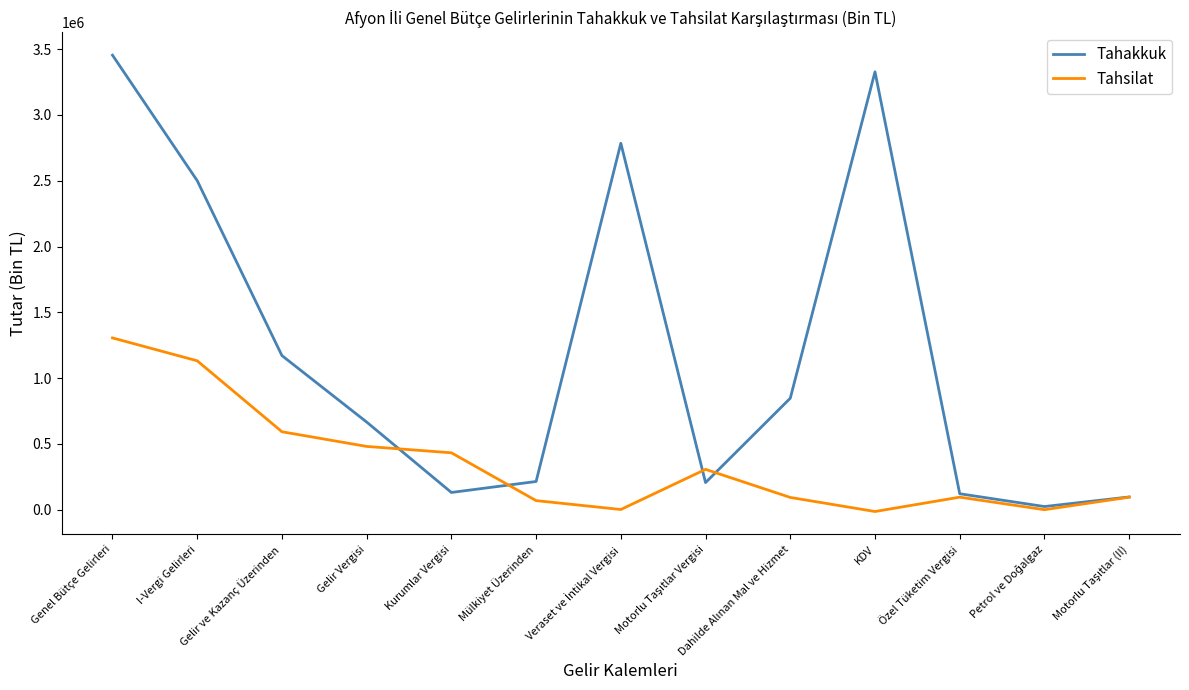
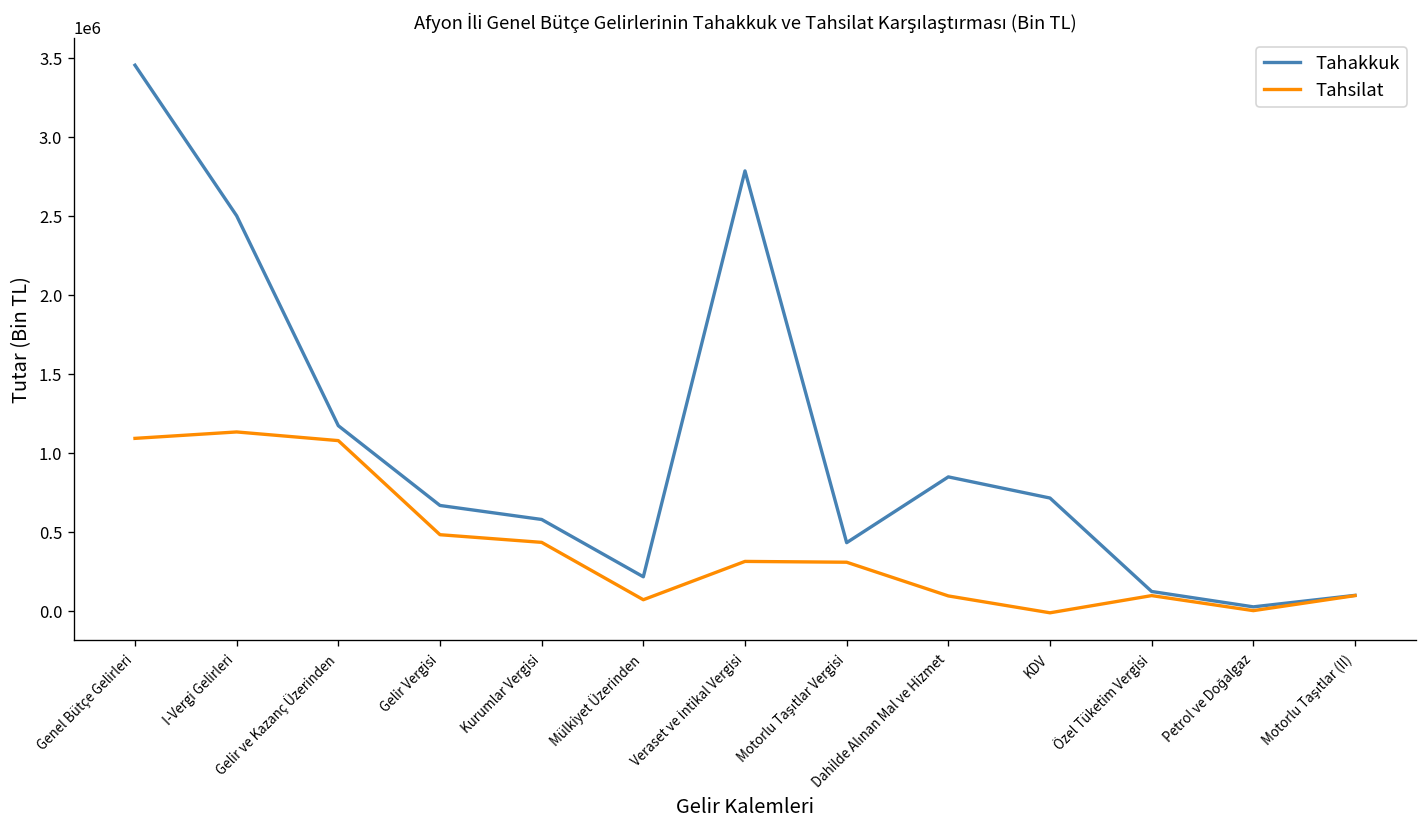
  {
    "Tahakkuk": {
      "Genel Bütçe Gelirleri": 3450000,
      "I-Vergi Gelirleri": 2500000,
      "Gelir ve Kazanç Üzerinden": 1170000,
      "Gelir Vergisi": 670000,
-     "Kurumlar Vergisi": 130000,
+     "Kurumlar Vergisi": 580000,
      "Mülkiyet Üzerinden": 210000,
      "Veraset ve İntikal Vergisi": 2780000,
-     "Motorlu Taşıtlar Vergisi": 210000,
+     "Motorlu Taşıtlar Vergisi": 430000,
      "Dahilde Alınan Mal ve Hizmet": 850000,
-     "KDV": 3330000,
+     "KDV": 710000,
      "Özel Tüketim Vergisi": 120000,
      "Petrol ve Doğalgaz": 20000
    },
    "Tahsilat": {
-     "Genel Bütçe Gelirleri": 1310000,
+     "Genel Bütçe Gelirleri": 1090000,
      "I-Vergi Gelirleri": 1130000,
-     "Gelir ve Kazanç Üzerinden": 590000,
+     "Gelir ve Kazanç Üzerinden": 1080000,
      "Gelir Vergisi": 480000,
      "Kurumlar Vergisi": 430000,
      "Mülkiyet Üzerinden": 70000,
-     "Veraset ve İntikal Vergisi": 0,
+     "Veraset ve İntikal Vergisi": 310000,
      "Motorlu Taşıtlar Vergisi": 310000,
      "Dahilde Alınan Mal ve Hizmet": 90000,
      "KDV": -10000,
      "Özel Tüketim Vergisi": 100000,
      "Petrol ve Doğalgaz": 0
    }
  }
